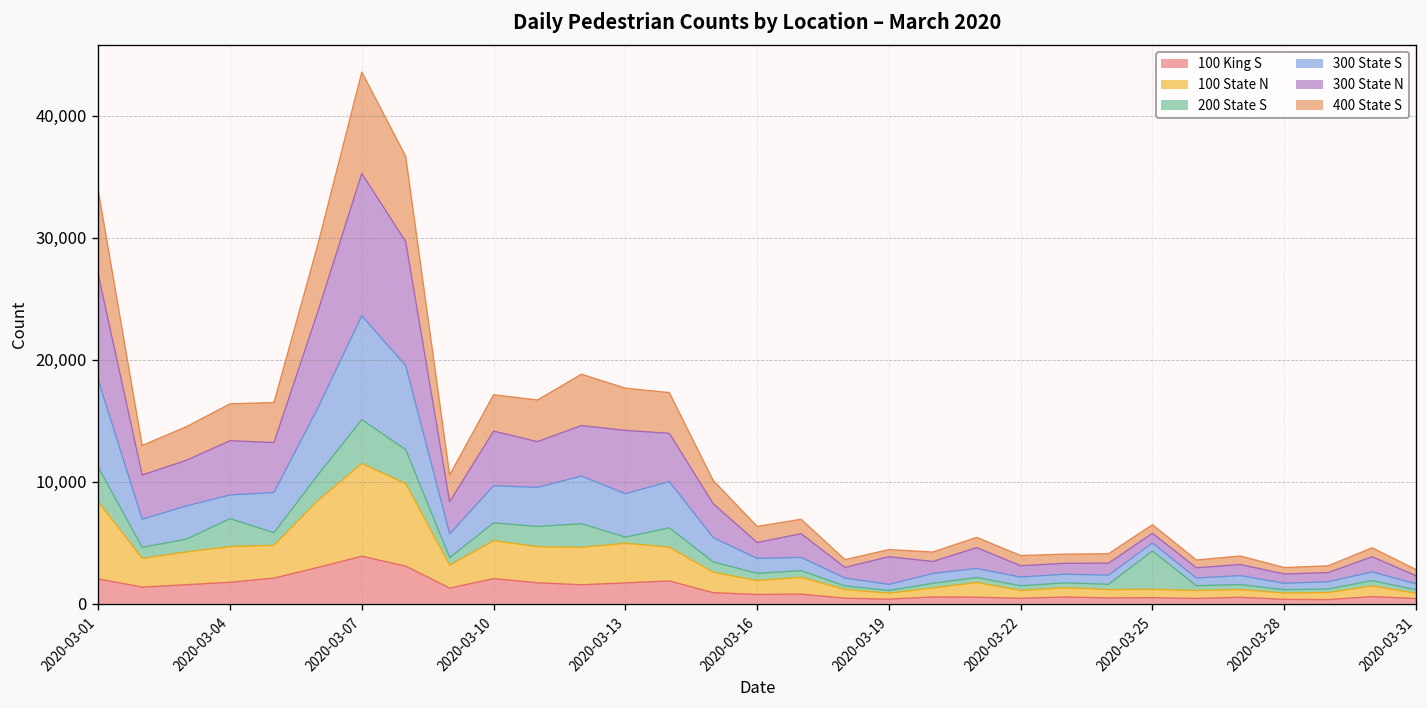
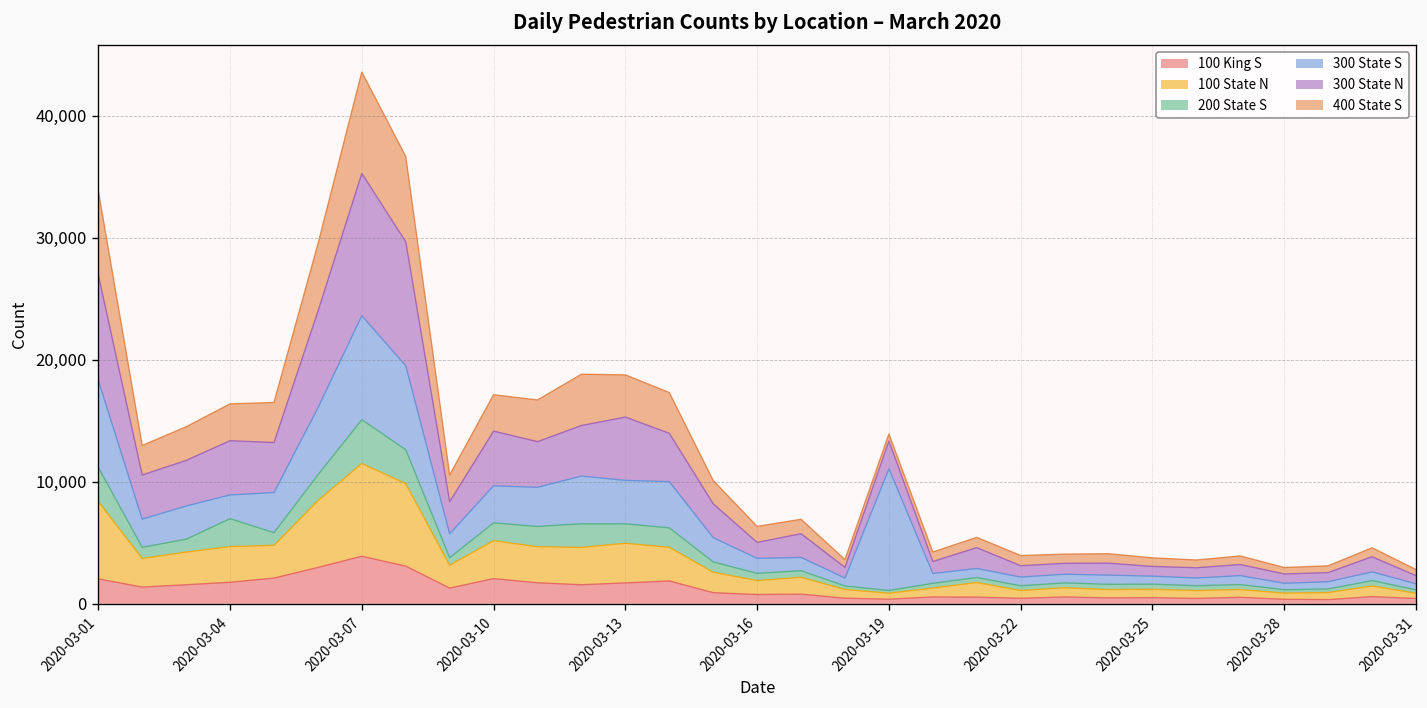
  {
    "200 State S": {
      "2020-03-01": "2,800",
      "2020-03-04": "2,300",
      "2020-03-07": "3,600",
      "2020-03-10": "1,500",
-     "2020-03-13": "500",
+     "2020-03-13": "1,600",
      "2020-03-16": "600",
      "2020-03-22": "400",
-     "2020-03-25": "3,100",
+     "2020-03-25": "400",
      "2020-03-28": "300",
      "2020-03-31": "300"
    },
    "300 State S": {
      "2020-03-01": "7,100",
      "2020-03-04": "1,900",
      "2020-03-07": "8,500",
      "2020-03-10": "3,000",
      "2020-03-13": "3,600",
      "2020-03-16": "1,200",
-     "2020-03-19": "500",
+     "2020-03-19": "10,000",
      "2020-03-22": "700",
      "2020-03-25": "700",
      "2020-03-28": "500",
      "2020-03-31": "500"
    },
    "300 State N": {
      "2020-03-01": "8,600",
      "2020-03-04": "4,400",
      "2020-03-07": "11,700",
      "2020-03-10": "4,500",
      "2020-03-13": "5,200",
      "2020-03-16": "1,300",
      "2020-03-19": "2,300",
      "2020-03-22": "900",
      "2020-03-25": "800",
      "2020-03-28": "800",
      "2020-03-31": "700"
    }
  }
